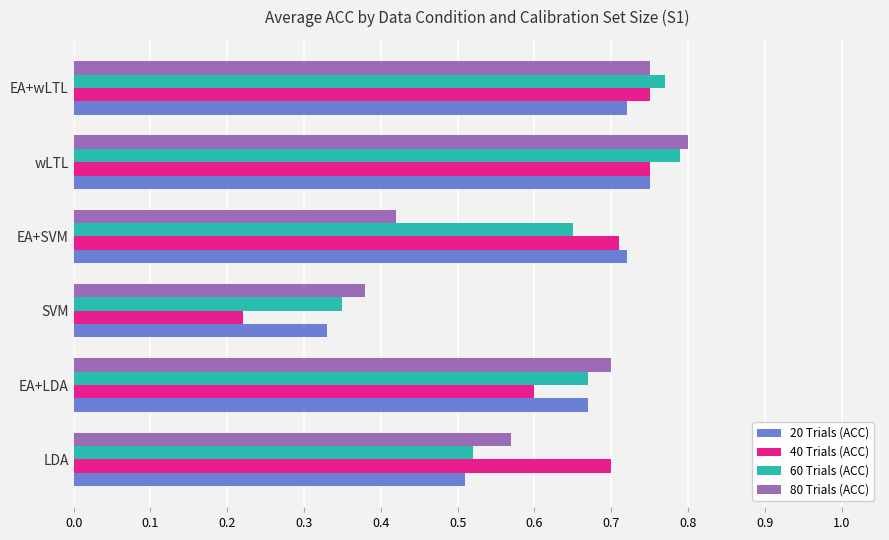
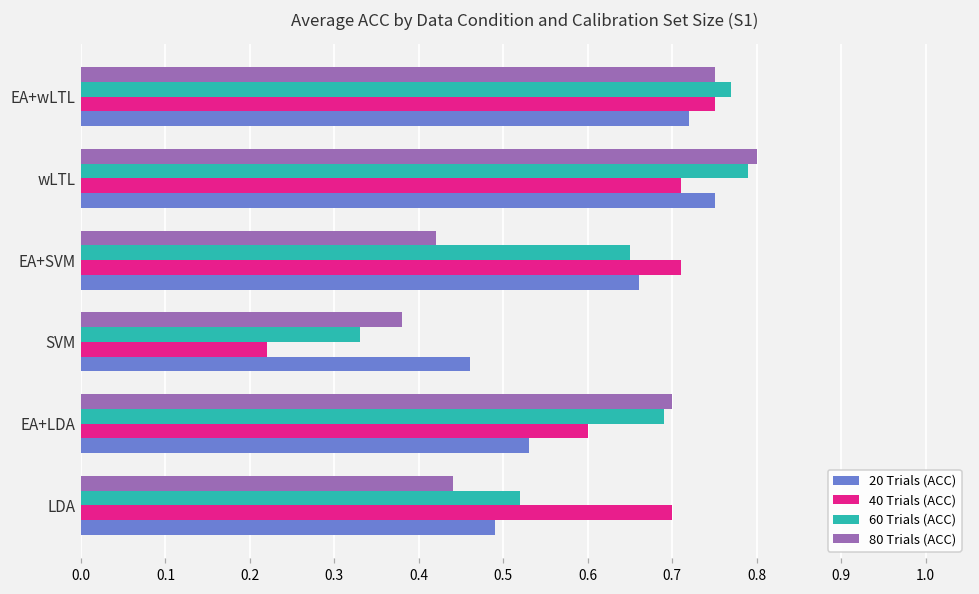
  {
    "20 Trials (ACC)": {
      "EA+wLTL": 0.72,
      "wLTL": 0.75,
-     "EA+SVM": 0.72,
-     "SVM": 0.33,
-     "EA+LDA": 0.67,
-     "LDA": 0.51
+     "EA+SVM": 0.66,
+     "SVM": 0.46,
+     "EA+LDA": 0.53,
+     "LDA": 0.49
    },
    "40 Trials (ACC)": {
      "EA+wLTL": 0.75,
-     "wLTL": 0.75,
+     "wLTL": 0.71,
      "EA+SVM": 0.71,
      "SVM": 0.22,
      "EA+LDA": 0.60,
      "LDA": 0.70
    },
    "60 Trials (ACC)": {
      "EA+wLTL": 0.77,
      "wLTL": 0.79,
      "EA+SVM": 0.65,
-     "SVM": 0.35,
-     "EA+LDA": 0.67,
+     "SVM": 0.33,
+     "EA+LDA": 0.69,
      "LDA": 0.52
    },
    "80 Trials (ACC)": {
      "EA+wLTL": 0.75,
      "wLTL": 0.80,
      "EA+SVM": 0.42,
      "SVM": 0.38,
      "EA+LDA": 0.70,
-     "LDA": 0.57
+     "LDA": 0.44
    }
  }
